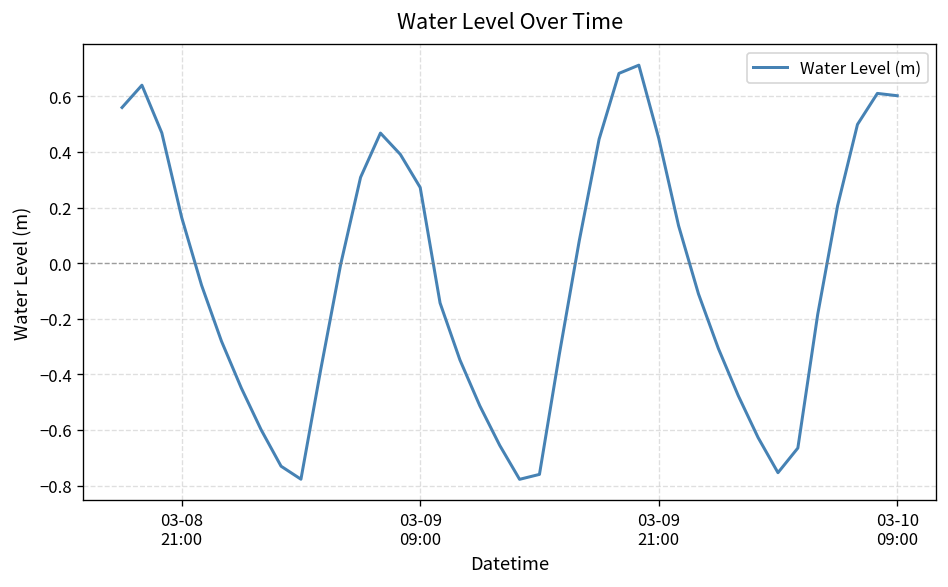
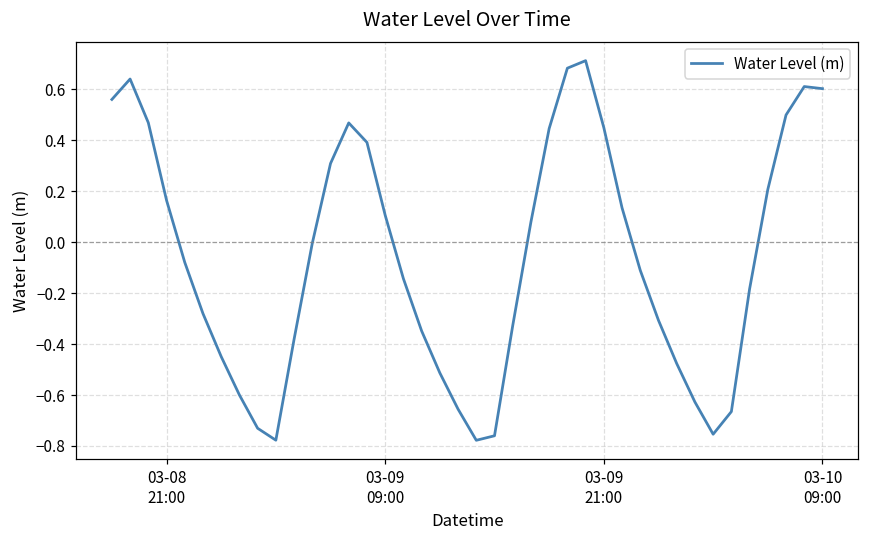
  {
    "03-08 21:00": 0.16,
-   "03-09 09:00": 0.27,
+   "03-09 09:00": 0.11,
    "03-09 21:00": 0.45,
    "03-10 09:00": 0.60
  }
